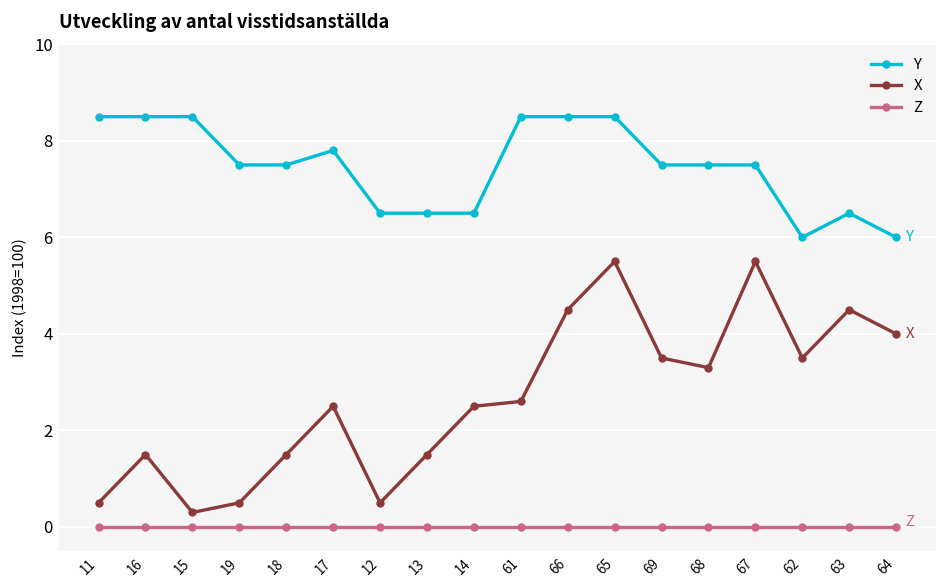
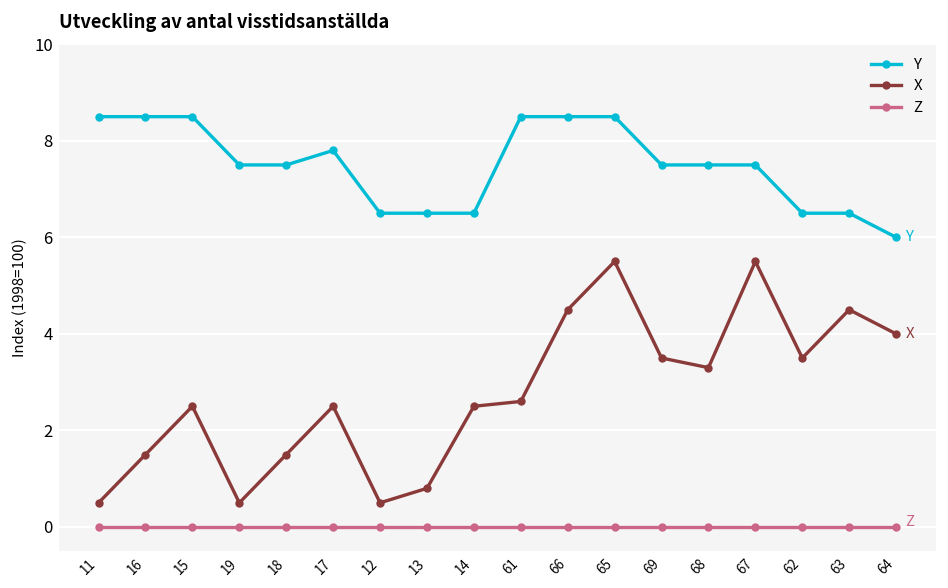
  {
    "Y": {
      "11": 8.5,
      "16": 8.5,
      "15": 8.5,
      "19": 7.5,
      "18": 7.5,
      "17": 7.8,
      "12": 6.5,
      "13": 6.5,
      "14": 6.5,
      "61": 8.5,
      "66": 8.5,
      "65": 8.5,
      "69": 7.5,
      "68": 7.5,
      "67": 7.5,
-     "62": 6.0,
+     "62": 6.5,
      "63": 6.5,
      "64": 6.0
    },
    "X": {
      "11": 0.5,
      "16": 1.5,
-     "15": 0.3,
+     "15": 2.5,
      "19": 0.5,
      "18": 1.5,
      "17": 2.5,
      "12": 0.5,
-     "13": 1.5,
+     "13": 0.8,
      "14": 2.5,
      "61": 2.6,
      "66": 4.5,
      "65": 5.5,
      "69": 3.5,
      "68": 3.3,
      "67": 5.5,
      "62": 3.5,
      "63": 4.5,
      "64": 4.0
    },
    "Z": {
      "11": 0.0,
      "16": 0.0,
      "15": 0.0,
      "19": 0.0,
      "18": 0.0,
      "17": 0.0,
      "12": 0.0,
      "13": 0.0,
      "14": 0.0,
      "61": 0.0,
      "66": 0.0,
      "65": 0.0,
      "69": 0.0,
      "68": 0.0,
      "67": 0.0,
      "62": 0.0,
      "63": 0.0,
      "64": 0.0
    }
  }
